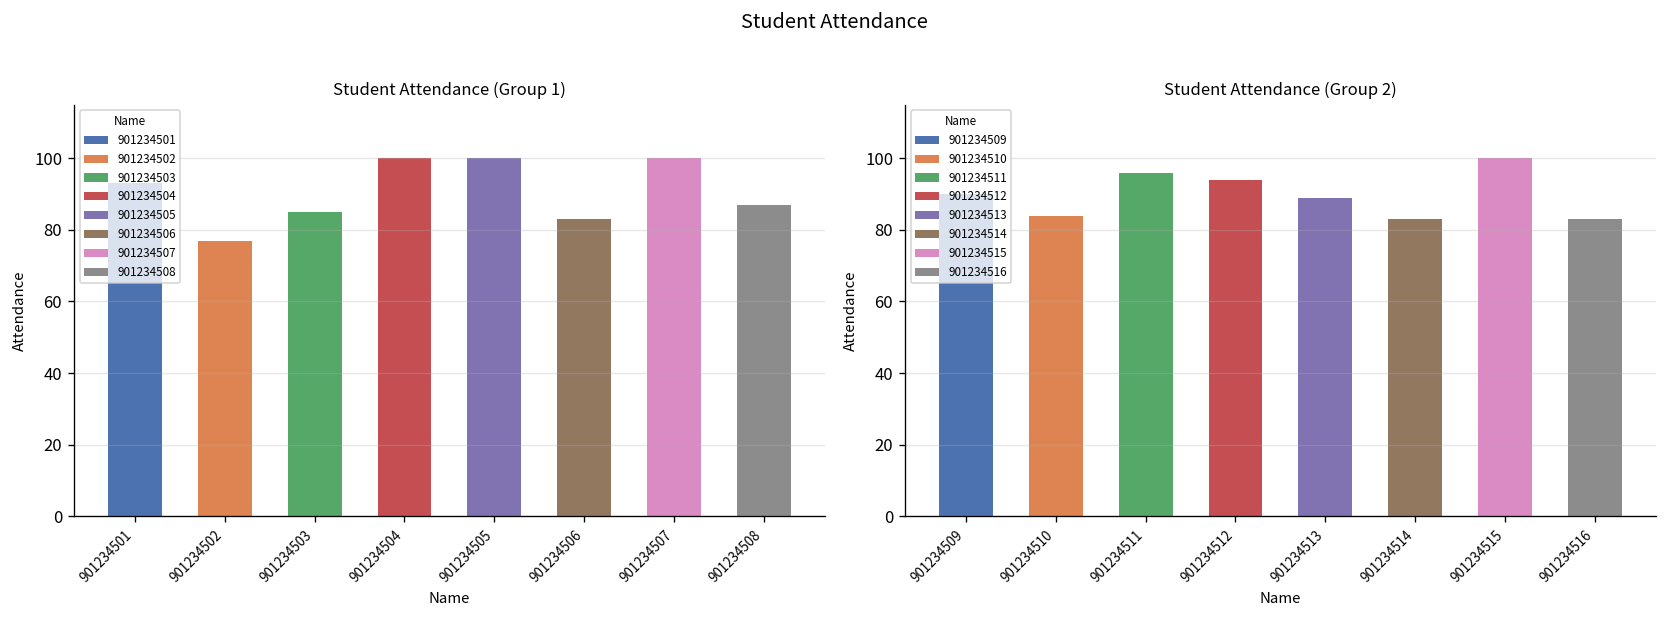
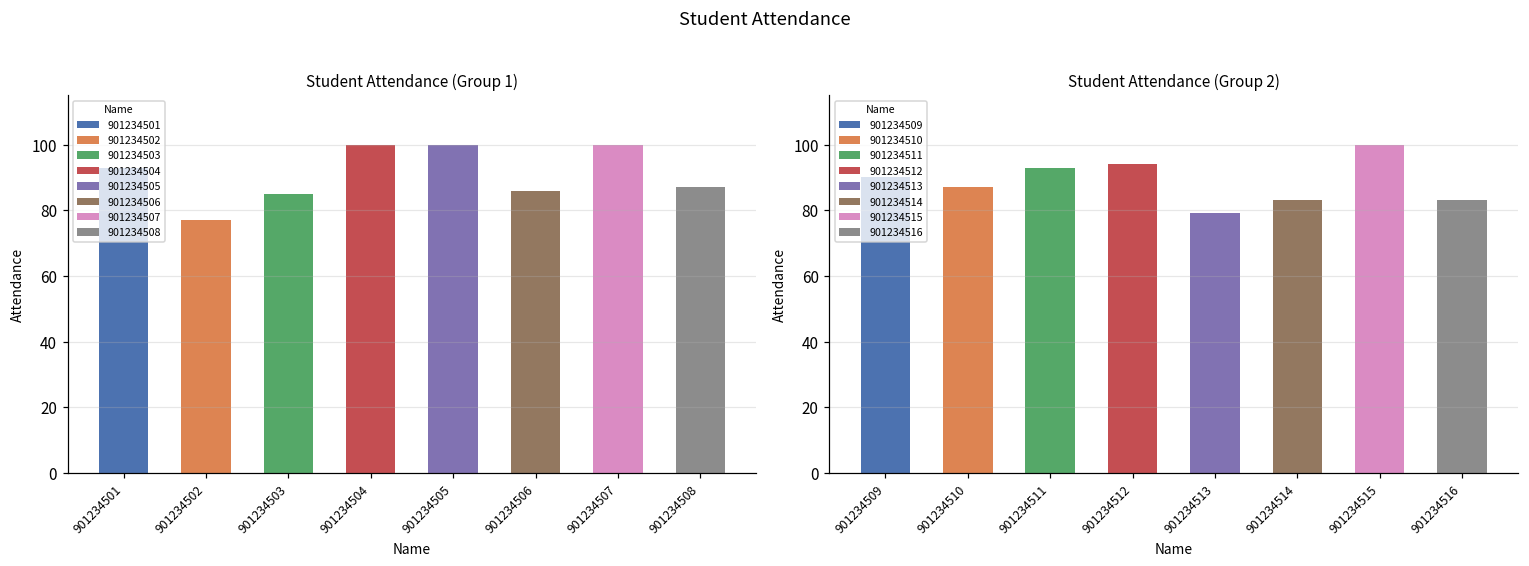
  {
    "Student Attendance (Group 1)": {
      "901234502": 77,
      "901234503": 85,
      "901234504": 100,
      "901234505": 100,
-     "901234506": 83,
+     "901234506": 86,
      "901234507": 100,
      "901234508": 87
    },
    "Student Attendance (Group 2)": {
-     "901234510": 84,
-     "901234511": 96,
+     "901234510": 87,
+     "901234511": 93,
      "901234512": 94,
-     "901234513": 89,
+     "901234513": 79,
      "901234514": 83,
      "901234515": 100,
      "901234516": 83
    }
  }
